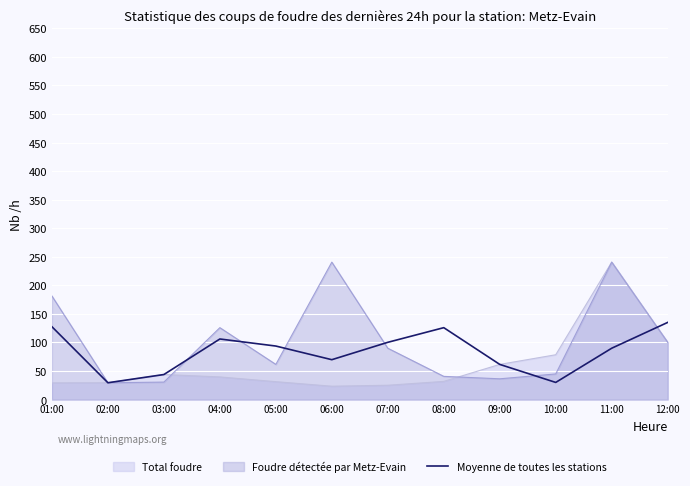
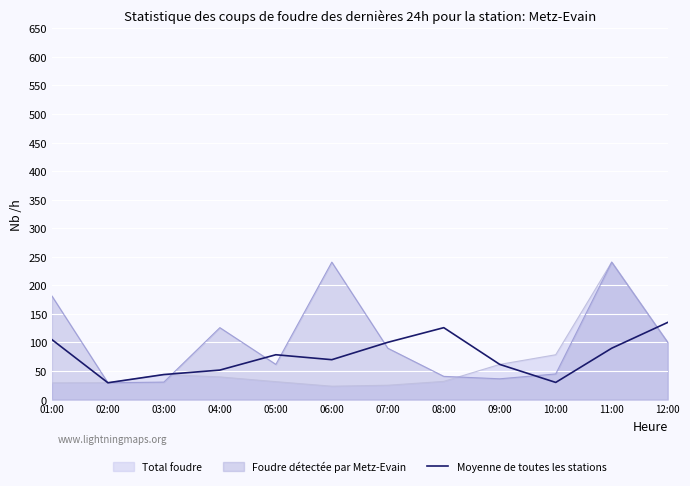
  {
    "Moyenne de toutes les stations": {
-     "01:00": 130,
-     "04:00": 110,
-     "05:00": 90,
+     "01:00": 100,
+     "04:00": 50,
+     "05:00": 80,
      "06:00": 70,
      "07:00": 100,
      "08:00": 130,
      "10:00": 30,
      "11:00": 90,
      "12:00": 140
    }
  }
